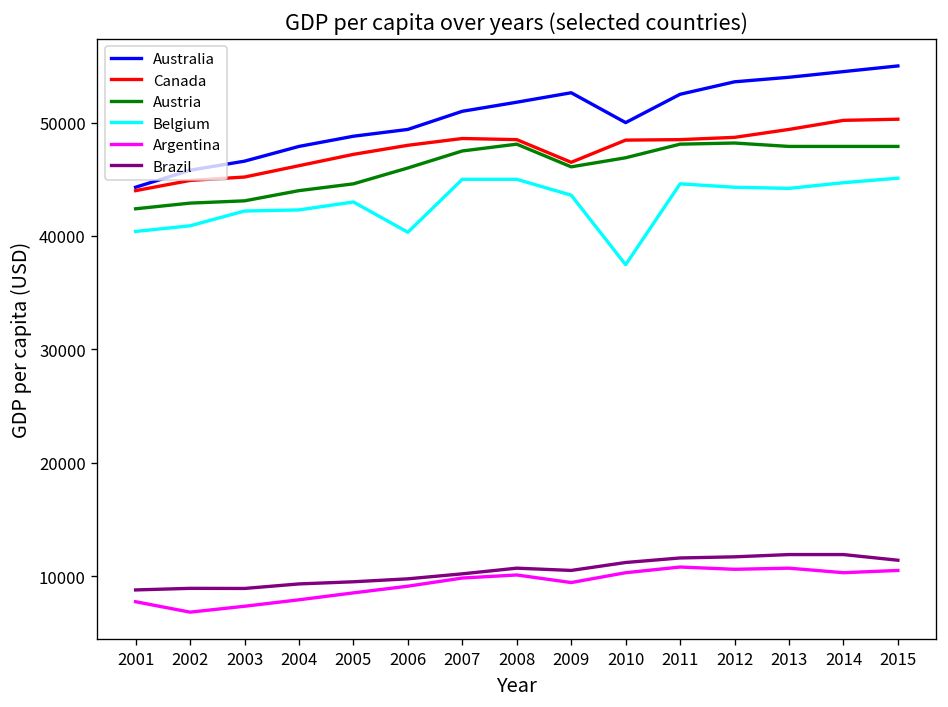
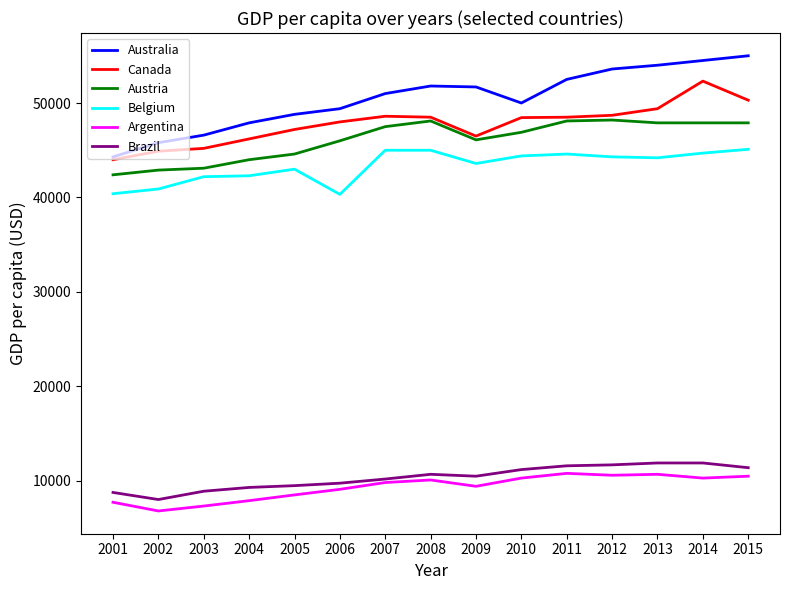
  {
    "Australia": {
      "2003": 47000,
      "2004": 48000,
      "2005": 49000,
      "2006": 49000,
      "2007": 51000,
      "2008": 52000,
-     "2009": 53000,
+     "2009": 52000,
      "2010": 50000,
      "2011": 53000,
      "2012": 54000,
      "2013": 54000,
      "2014": 55000,
      "2015": 55000
    },
    "Canada": {
      "2001": 44000,
      "2003": 45000,
      "2004": 46000,
      "2005": 47000,
      "2006": 48000,
      "2007": 49000,
      "2008": 49000,
      "2009": 47000,
      "2010": 48000,
      "2011": 49000,
      "2012": 49000,
      "2013": 49000,
-     "2014": 50000,
+     "2014": 52000,
      "2015": 50000
    },
    "Austria": {
      "2001": 42000,
      "2002": 43000,
      "2003": 43000,
      "2004": 44000,
      "2005": 45000,
      "2006": 46000,
      "2007": 48000,
      "2008": 48000,
      "2009": 46000,
      "2010": 47000,
      "2011": 48000,
      "2012": 48000,
      "2013": 48000,
      "2014": 48000,
      "2015": 48000
    },
    "Belgium": {
      "2001": 40000,
      "2002": 41000,
      "2003": 42000,
      "2004": 42000,
      "2005": 43000,
      "2006": 40000,
      "2007": 45000,
      "2008": 45000,
      "2009": 44000,
-     "2010": 37000,
+     "2010": 44000,
      "2011": 45000,
      "2012": 44000,
      "2013": 44000,
      "2014": 45000,
      "2015": 45000
    },
    "Argentina": {
      "2001": 8000,
      "2002": 7000,
      "2003": 7000,
      "2004": 8000,
      "2005": 9000,
      "2006": 9000,
      "2007": 10000,
      "2008": 10000,
      "2009": 9000,
      "2010": 10000,
      "2011": 11000,
      "2012": 11000,
      "2013": 11000,
      "2014": 10000,
      "2015": 11000
    },
    "Brazil": {
      "2001": 9000,
-     "2002": 9000,
+     "2002": 8000,
      "2003": 9000,
      "2004": 9000,
      "2005": 10000,
      "2006": 10000,
      "2007": 10000,
      "2008": 11000,
      "2009": 11000,
      "2010": 11000,
      "2011": 12000,
      "2012": 12000,
      "2013": 12000,
      "2014": 12000,
      "2015": 11000
    }
  }
